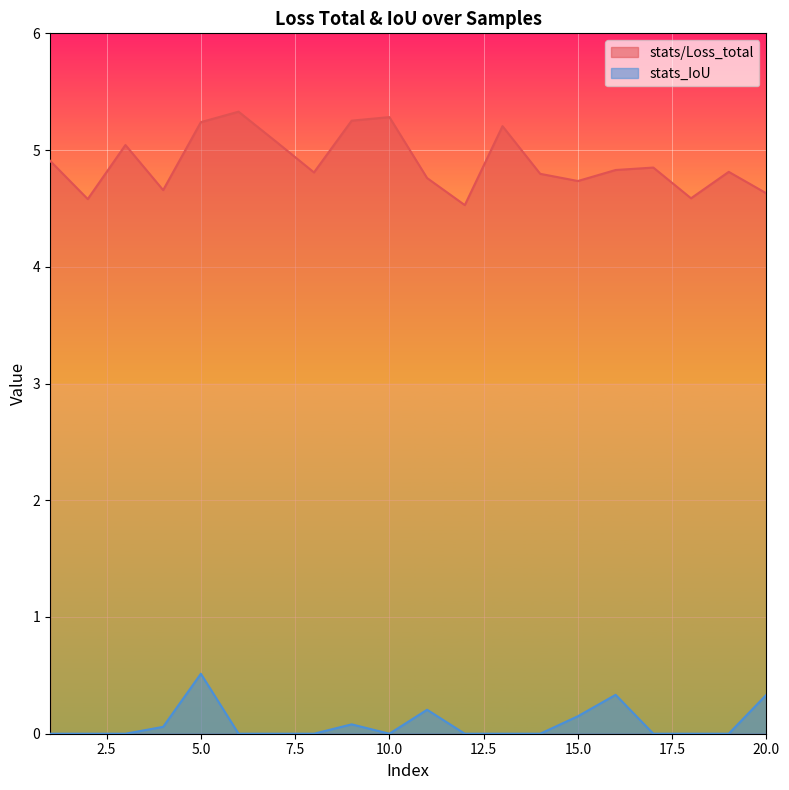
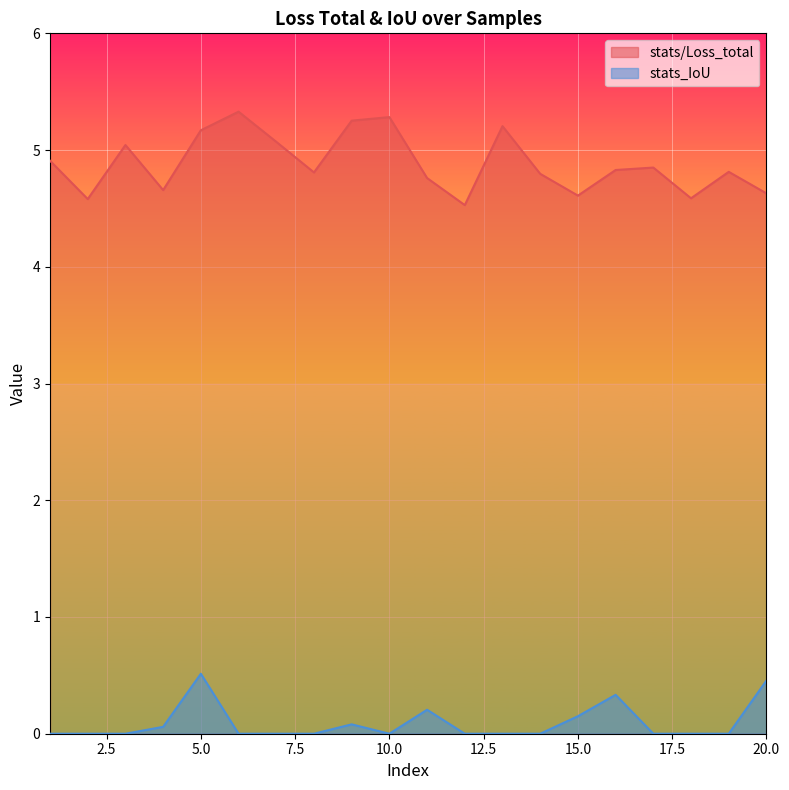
  {
    "stats/Loss_total": {
-     "5.0": 5.24,
+     "5.0": 5.17,
      "10.0": 5.28,
-     "15.0": 4.73,
+     "15.0": 4.61,
      "20.0": 4.63
    },
    "stats_IoU": {
      "5.0": 0.51,
      "10.0": 0.00,
      "15.0": 0.15,
-     "20.0": 0.33
+     "20.0": 0.46
    }
  }
